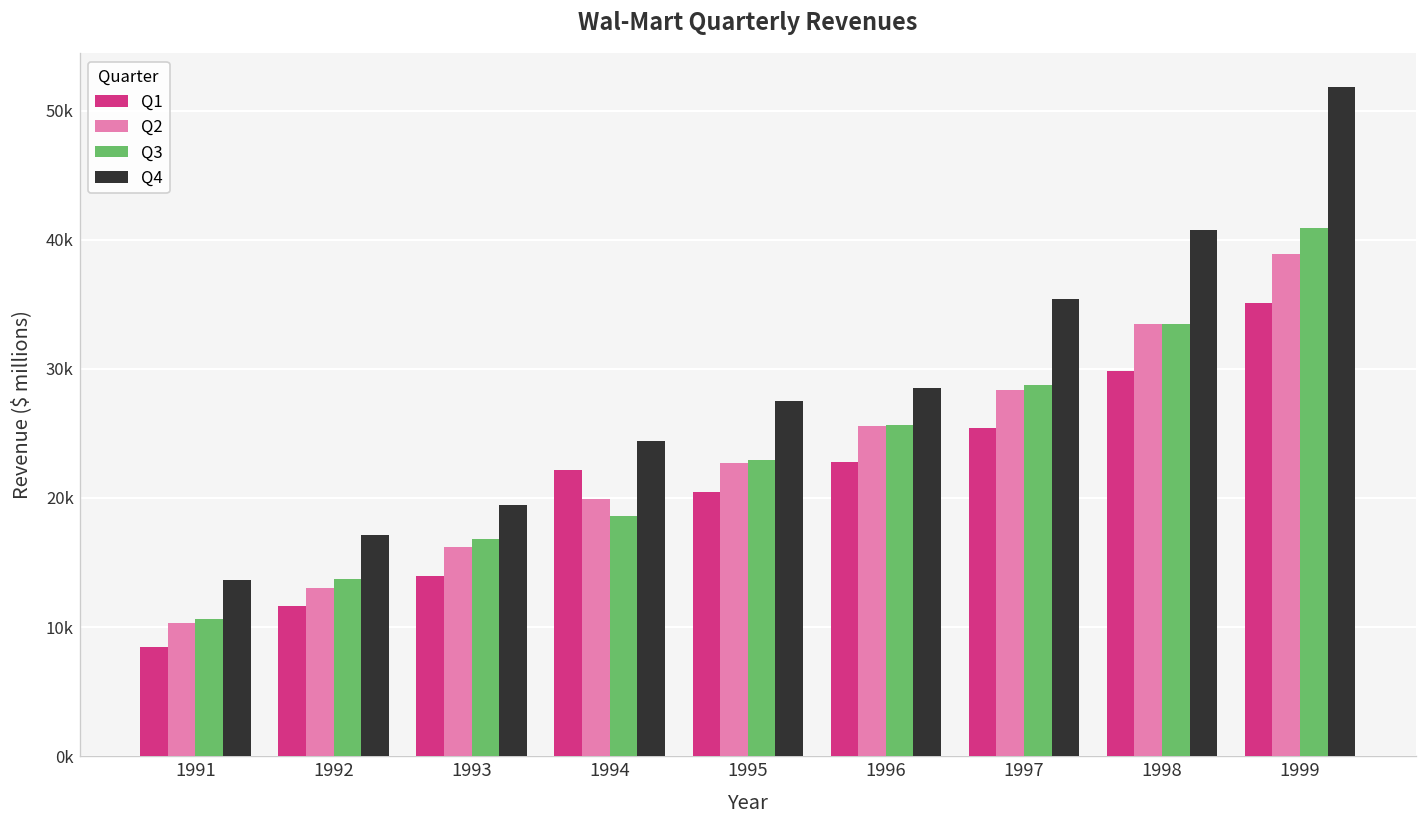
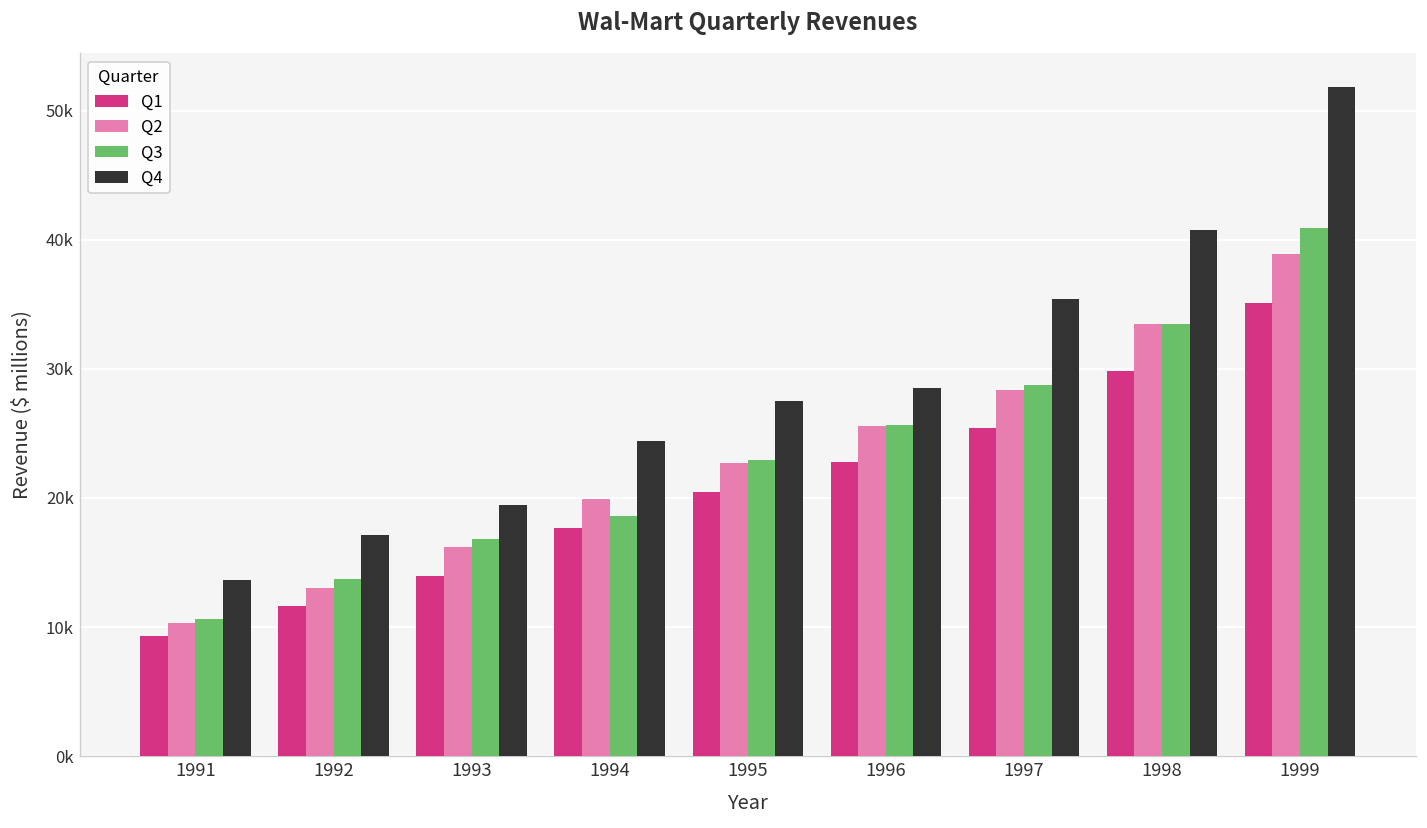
  {
    "Q1": {
-     "1991": 8400,
+     "1991": 9300,
      "1992": 11600,
      "1993": 13900,
-     "1994": 22200,
+     "1994": 17700,
      "1995": 20400,
      "1996": 22800,
      "1997": 25400,
      "1998": 29800,
      "1999": 35100
    },
    "Q2": {
      "1991": 10300,
      "1992": 13000,
      "1993": 16200,
      "1994": 19900,
      "1995": 22700,
      "1996": 25600,
      "1997": 28400,
      "1998": 33500,
      "1999": 38900
    },
    "Q3": {
      "1991": 10600,
      "1992": 13700,
      "1993": 16800,
      "1994": 18600,
      "1995": 22900,
      "1996": 25600,
      "1997": 28800,
      "1998": 33500,
      "1999": 40900
    },
    "Q4": {
      "1991": 13600,
      "1992": 17100,
      "1993": 19500,
      "1994": 24400,
      "1995": 27600,
      "1996": 28600,
      "1997": 35400,
      "1998": 40800,
      "1999": 51900
    }
  }
